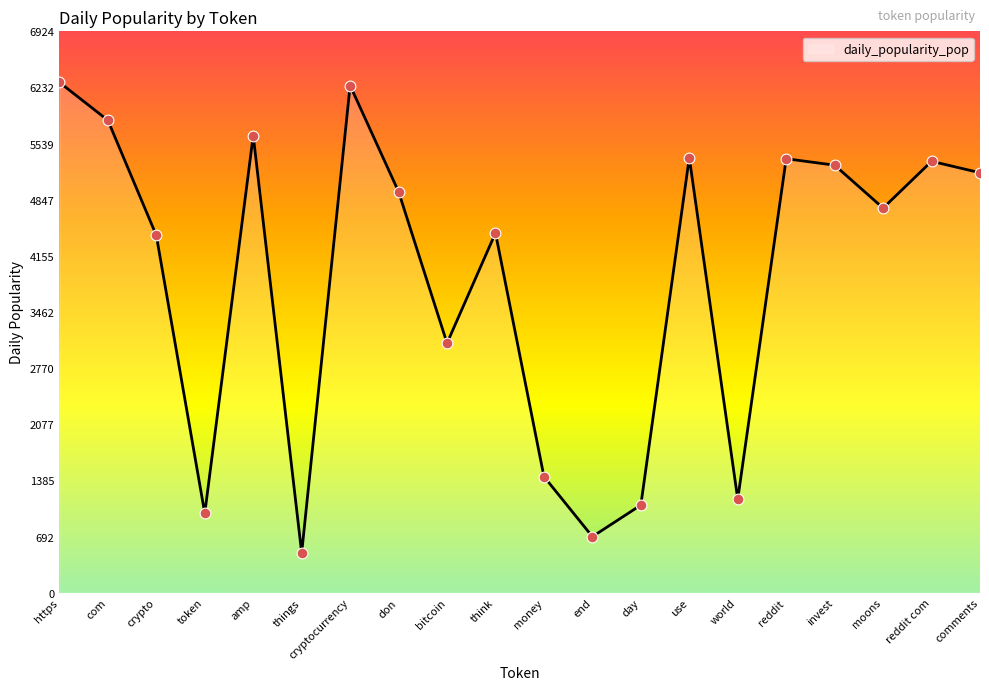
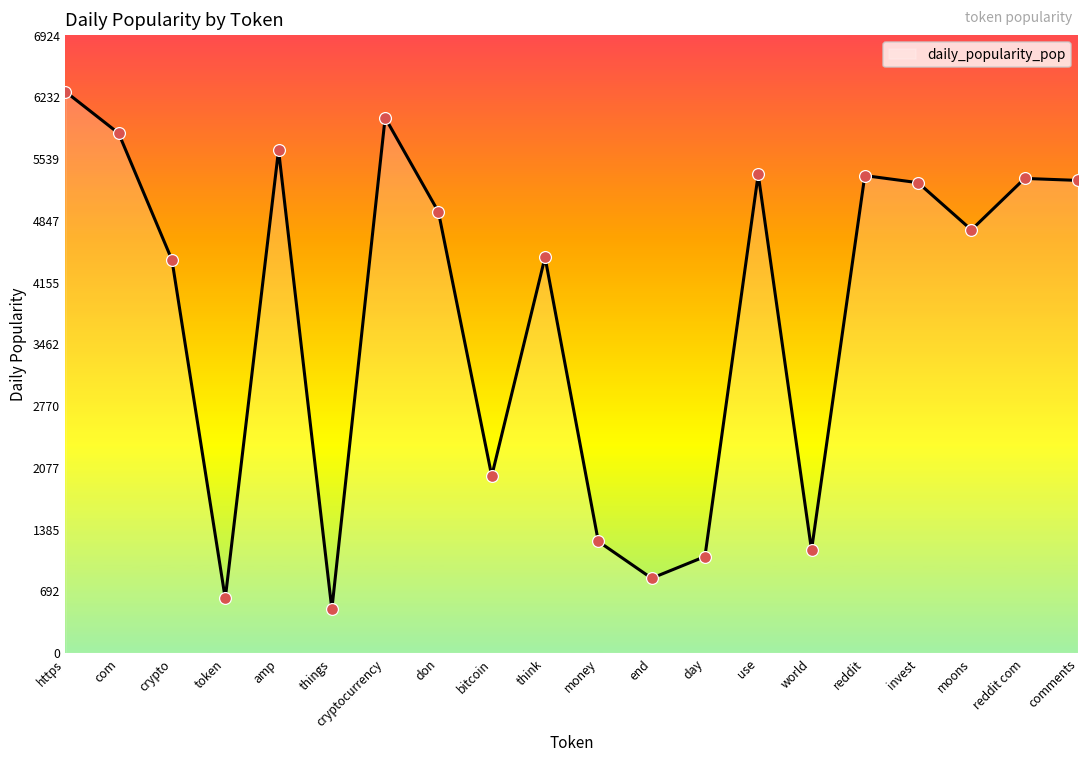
  {
    "https": 6300,
    "com": 5800,
    "crypto": 4400,
-   "token": 1000,
+   "token": 600,
    "amp": 5600,
    "things": 500,
-   "cryptocurrency": 6300,
+   "cryptocurrency": 6000,
    "don": 4900,
-   "bitcoin": 3100,
+   "bitcoin": 2000,
    "think": 4400,
-   "money": 1400,
-   "end": 700,
+   "money": 1300,
+   "end": 800,
    "day": 1100,
    "use": 5400,
    "world": 1200,
    "reddit": 5400,
    "invest": 5300,
    "moons": 4700,
    "reddit com": 5300,
-   "comments": 5200
+   "comments": 5300
  }
